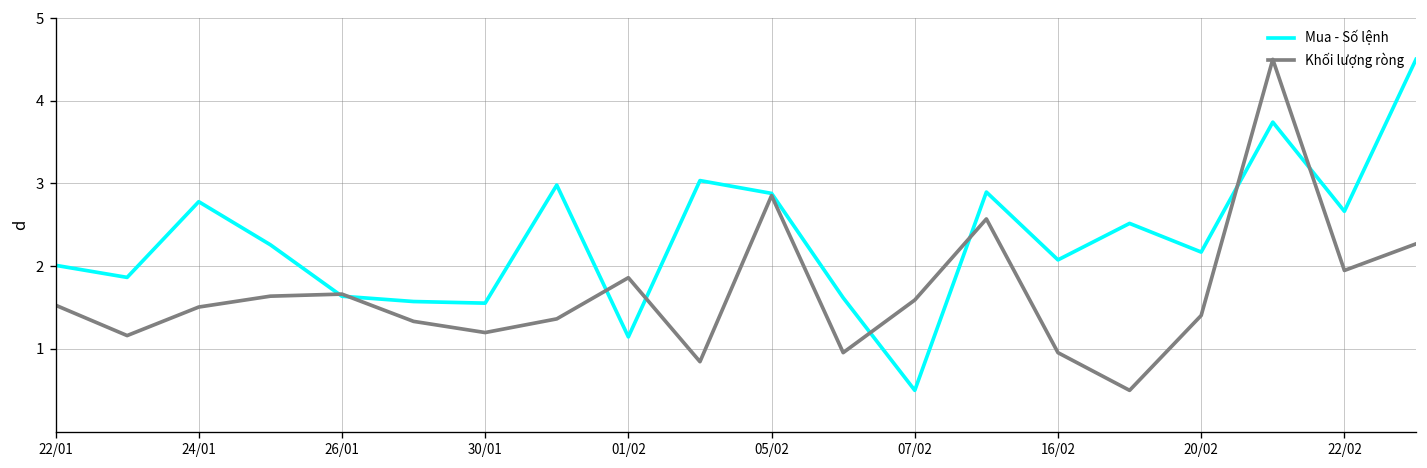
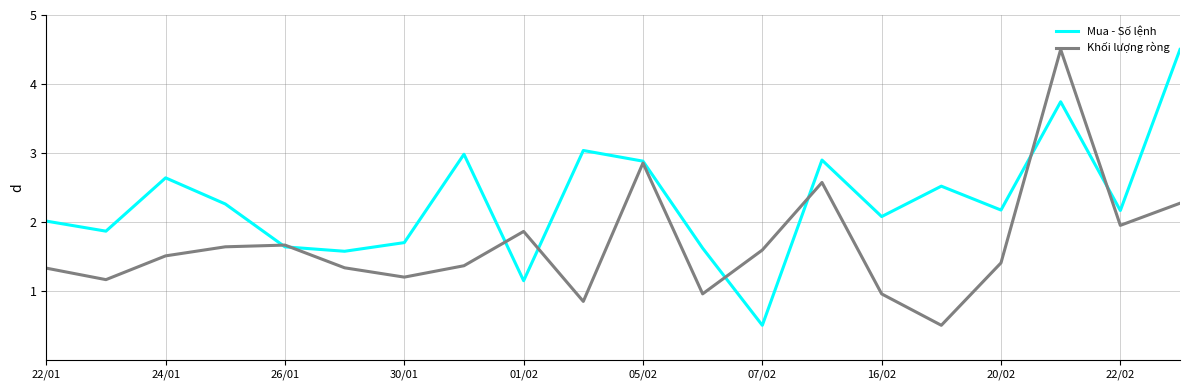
  {
    "Mua - Số lệnh": {
      "22/01": 2.0,
-     "24/01": 2.8,
-     "30/01": 1.6,
+     "24/01": 2.6,
+     "30/01": 1.7,
      "01/02": 1.1,
      "07/02": 0.5,
      "16/02": 2.1,
      "20/02": 2.2,
-     "22/02": 2.7
+     "22/02": 2.2
    },
    "Khối lượng ròng": {
-     "22/01": 1.5,
+     "22/01": 1.3,
      "24/01": 1.5,
      "30/01": 1.2,
      "01/02": 1.9,
      "07/02": 1.6,
      "16/02": 1.0,
      "20/02": 1.4,
      "22/02": 1.9
    }
  }
